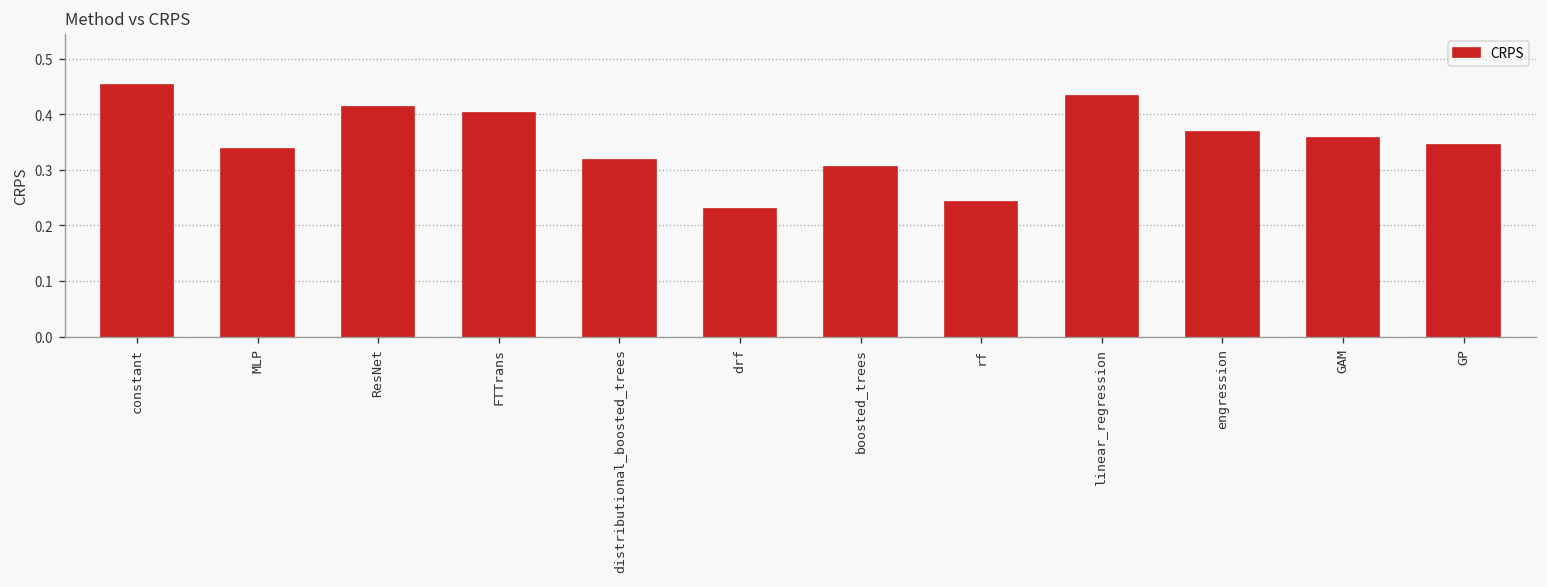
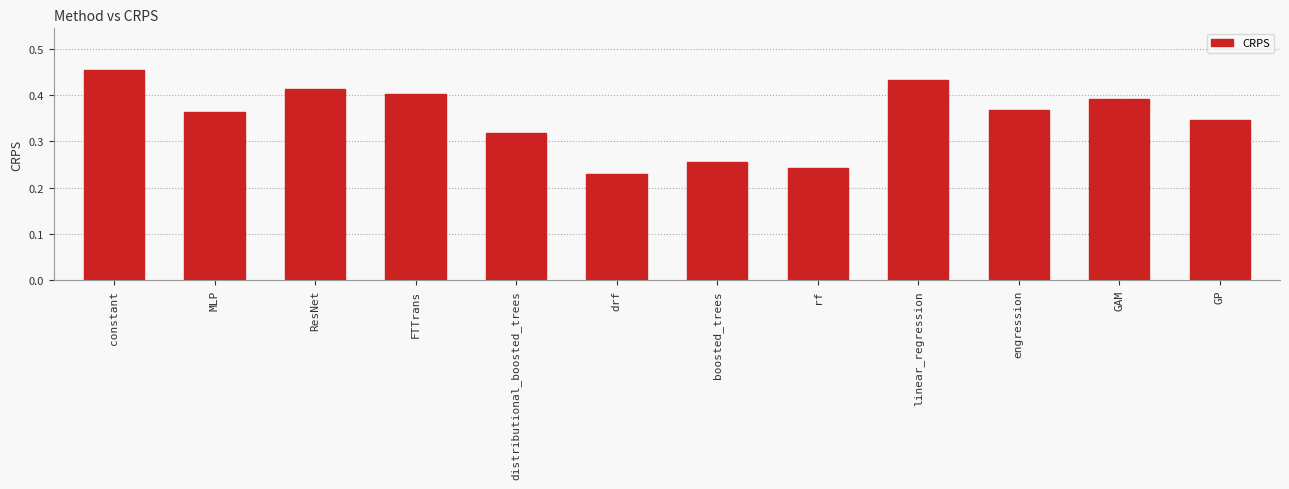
  {
    "constant": 0.45,
-   "MLP": 0.34,
+   "MLP": 0.36,
    "ResNet": 0.41,
    "FTTrans": 0.40,
    "distributional_boosted_trees": 0.32,
    "drf": 0.23,
-   "boosted_trees": 0.31,
+   "boosted_trees": 0.26,
    "rf": 0.24,
    "linear_regression": 0.43,
    "engression": 0.37,
-   "GAM": 0.36,
+   "GAM": 0.39,
    "GP": 0.35
  }
